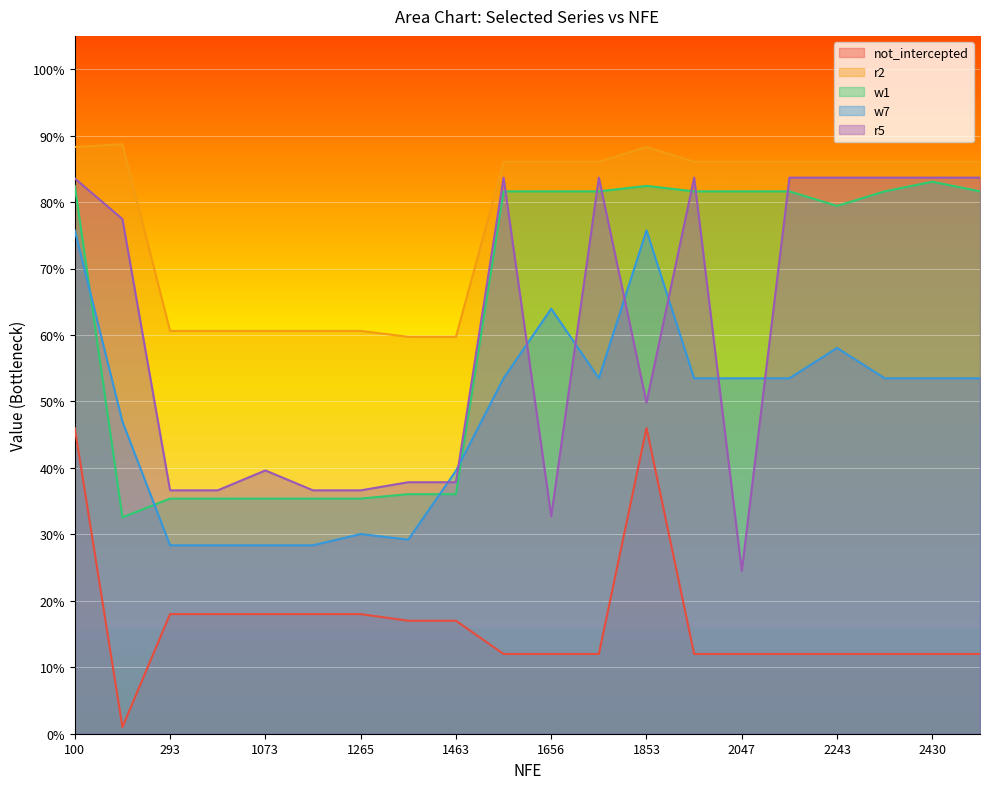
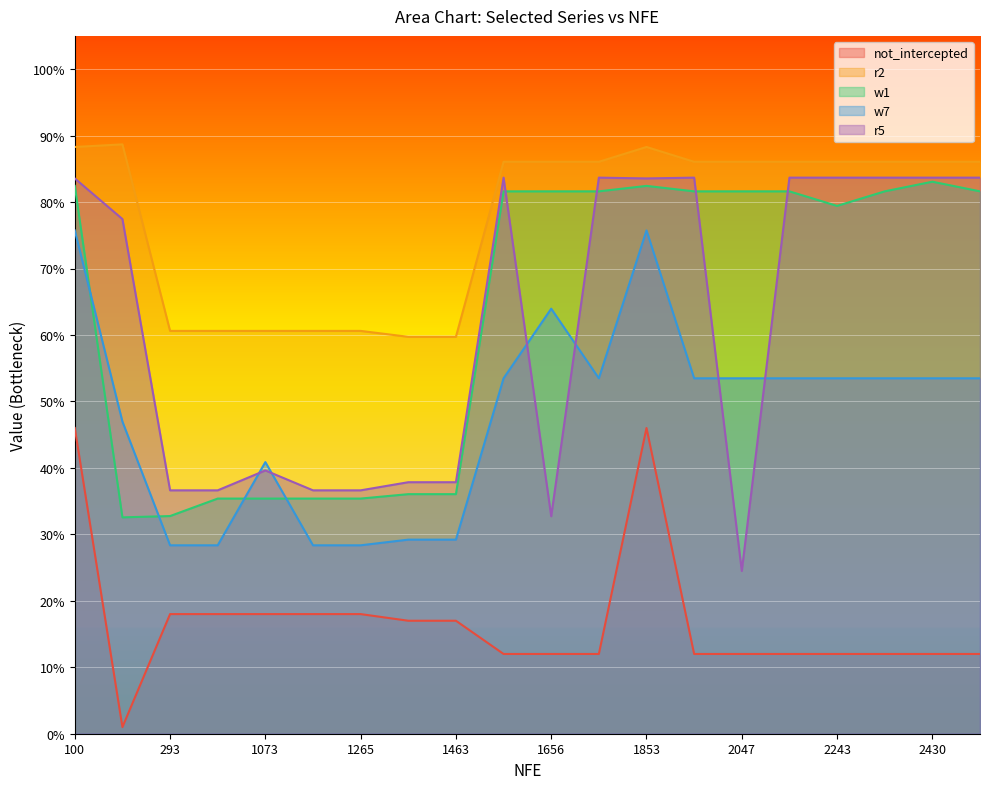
  {
    "w1": {
      "100": "82%",
-     "293": "35%",
+     "293": "33%",
      "1073": "35%",
      "1265": "35%",
      "1463": "36%",
      "1656": "82%",
      "1853": "82%",
      "2047": "82%",
      "2243": "79%",
      "2430": "83%"
    },
    "w7": {
      "100": "76%",
      "293": "28%",
-     "1073": "28%",
-     "1265": "30%",
-     "1463": "40%",
+     "1073": "41%",
+     "1265": "28%",
+     "1463": "29%",
      "1656": "64%",
      "1853": "76%",
      "2047": "53%",
-     "2243": "58%",
+     "2243": "53%",
      "2430": "53%"
    },
    "r5": {
      "100": "84%",
      "293": "37%",
      "1073": "40%",
      "1265": "37%",
      "1463": "38%",
      "1656": "33%",
-     "1853": "50%",
+     "1853": "84%",
      "2047": "24%",
      "2243": "84%",
      "2430": "84%"
    }
  }
